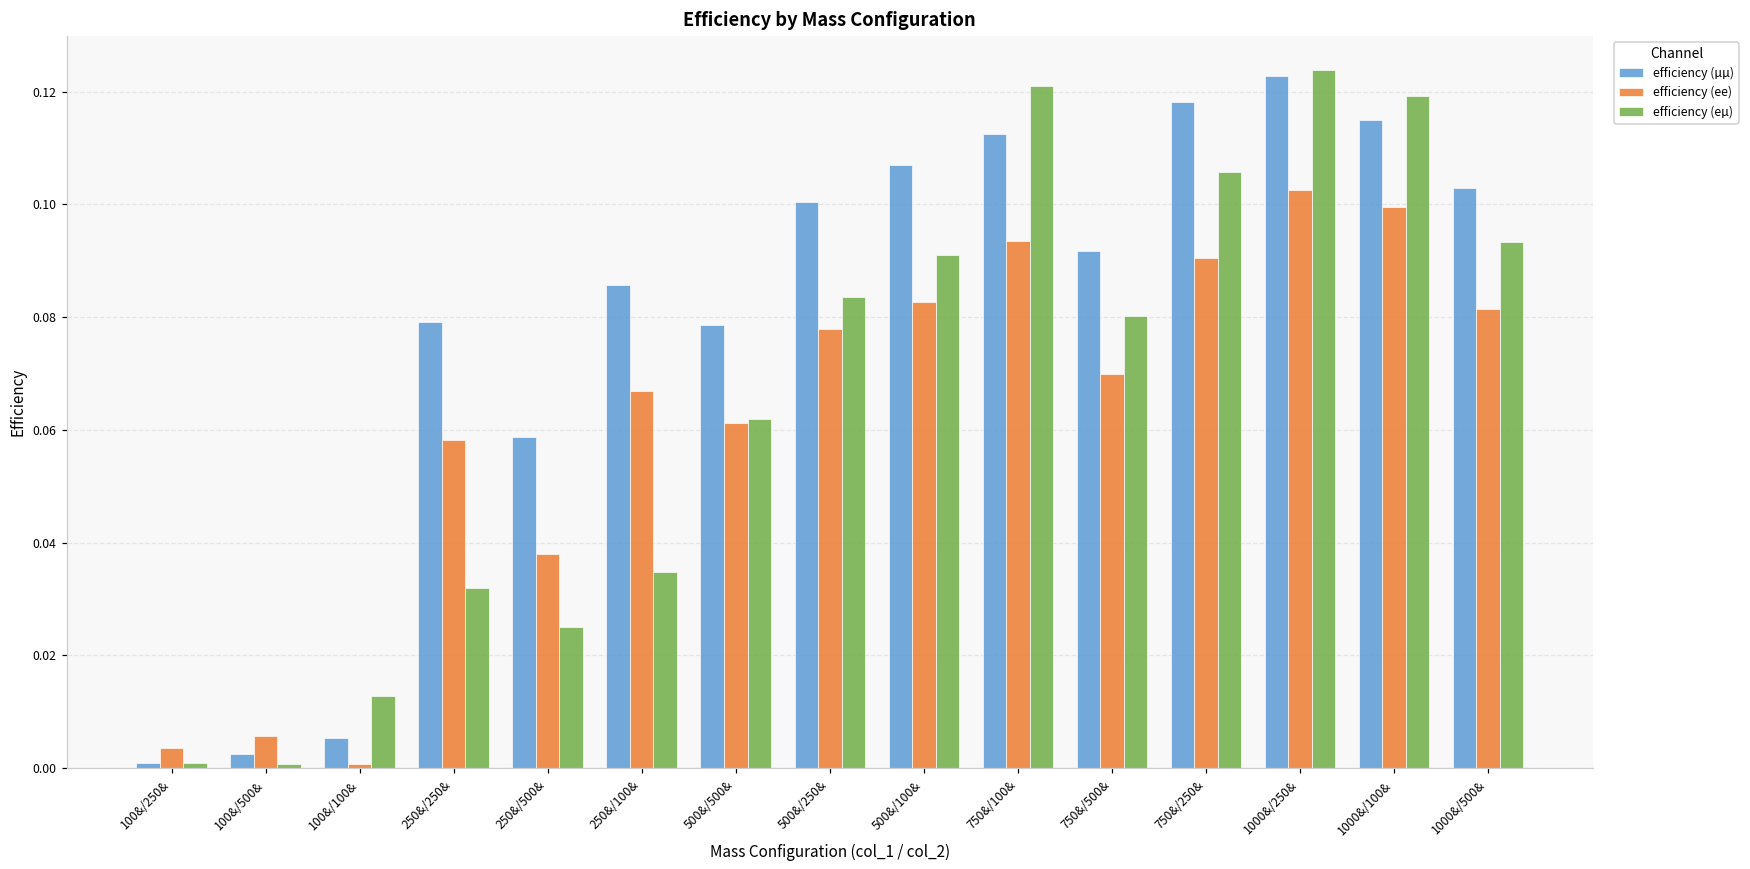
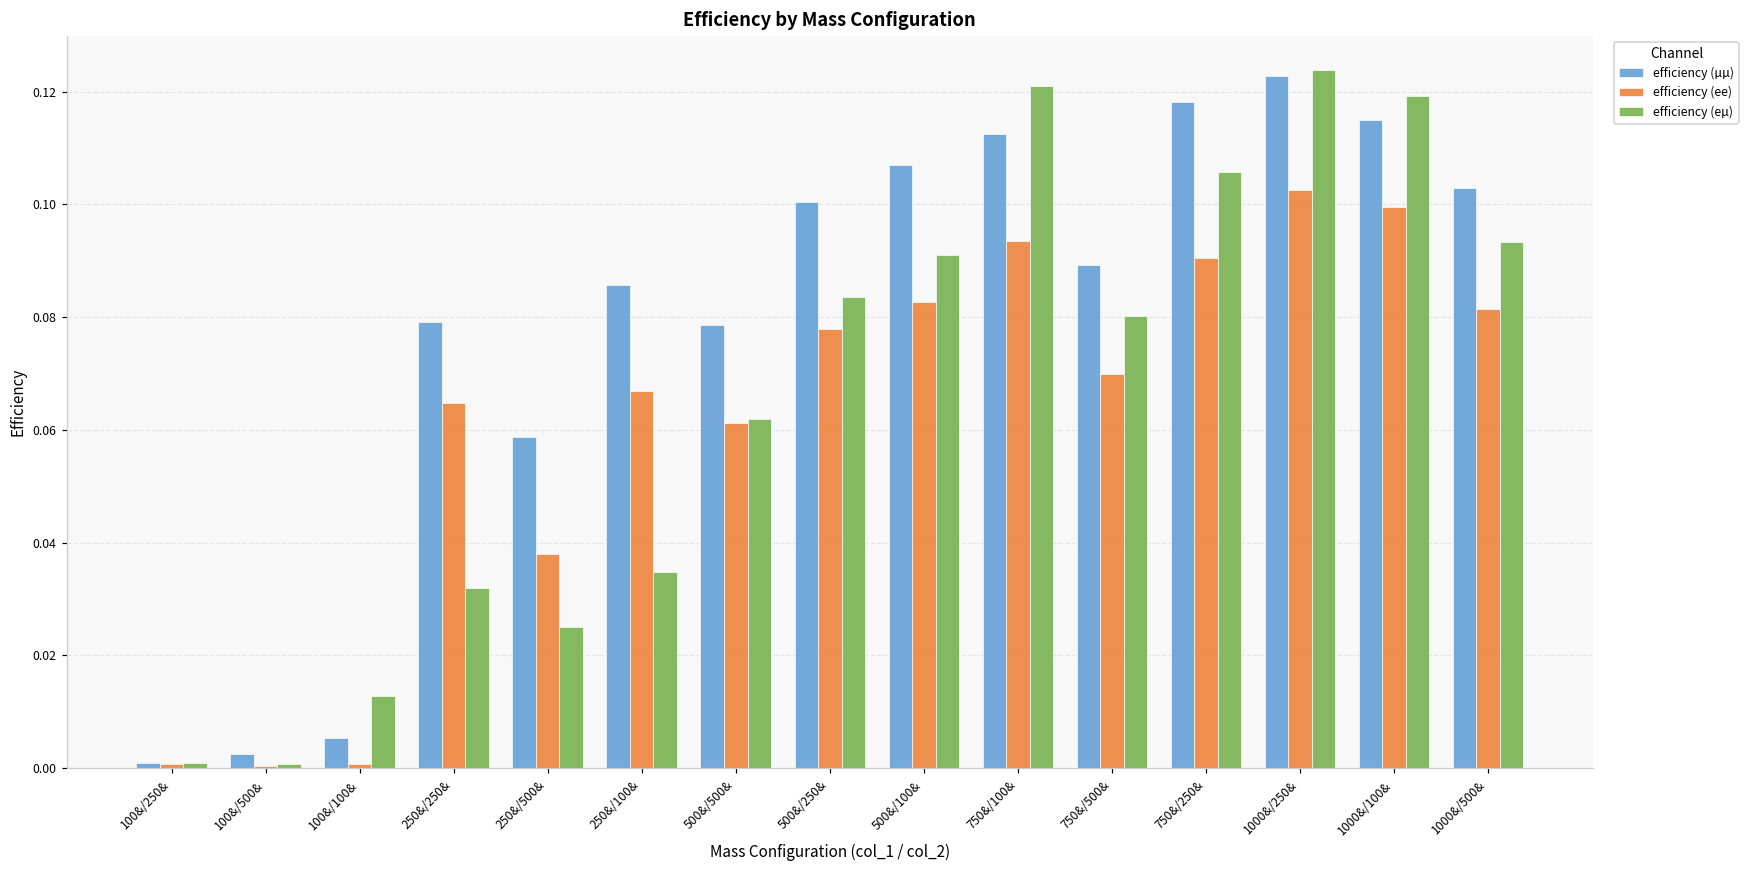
  {
    "efficiency (µµ)": {
      "100&/250&": 0.001,
      "100&/500&": 0.002,
      "100&/100&": 0.005,
      "250&/250&": 0.079,
      "250&/500&": 0.059,
      "250&/100&": 0.086,
      "500&/500&": 0.079,
      "500&/250&": 0.100,
      "500&/100&": 0.107,
      "750&/100&": 0.113,
-     "750&/500&": 0.092,
+     "750&/500&": 0.089,
      "750&/250&": 0.118,
      "1000&/250&": 0.123,
      "1000&/100&": 0.115,
      "1000&/500&": 0.103
    },
    "efficiency (ee)": {
-     "100&/250&": 0.004,
-     "100&/500&": 0.006,
+     "100&/250&": 0.001,
+     "100&/500&": 0.000,
      "100&/100&": 0.001,
-     "250&/250&": 0.058,
+     "250&/250&": 0.065,
      "250&/500&": 0.038,
      "250&/100&": 0.067,
      "500&/500&": 0.061,
      "500&/250&": 0.078,
      "500&/100&": 0.083,
      "750&/100&": 0.094,
      "750&/500&": 0.070,
      "750&/250&": 0.090,
      "1000&/250&": 0.103,
      "1000&/100&": 0.100,
      "1000&/500&": 0.081
    },
    "efficiency (eµ)": {
      "100&/250&": 0.001,
      "100&/500&": 0.001,
      "100&/100&": 0.013,
      "250&/250&": 0.032,
      "250&/500&": 0.025,
      "250&/100&": 0.035,
      "500&/500&": 0.062,
      "500&/250&": 0.084,
      "500&/100&": 0.091,
      "750&/100&": 0.121,
      "750&/500&": 0.080,
      "750&/250&": 0.106,
      "1000&/250&": 0.124,
      "1000&/100&": 0.119,
      "1000&/500&": 0.093
    }
  }
